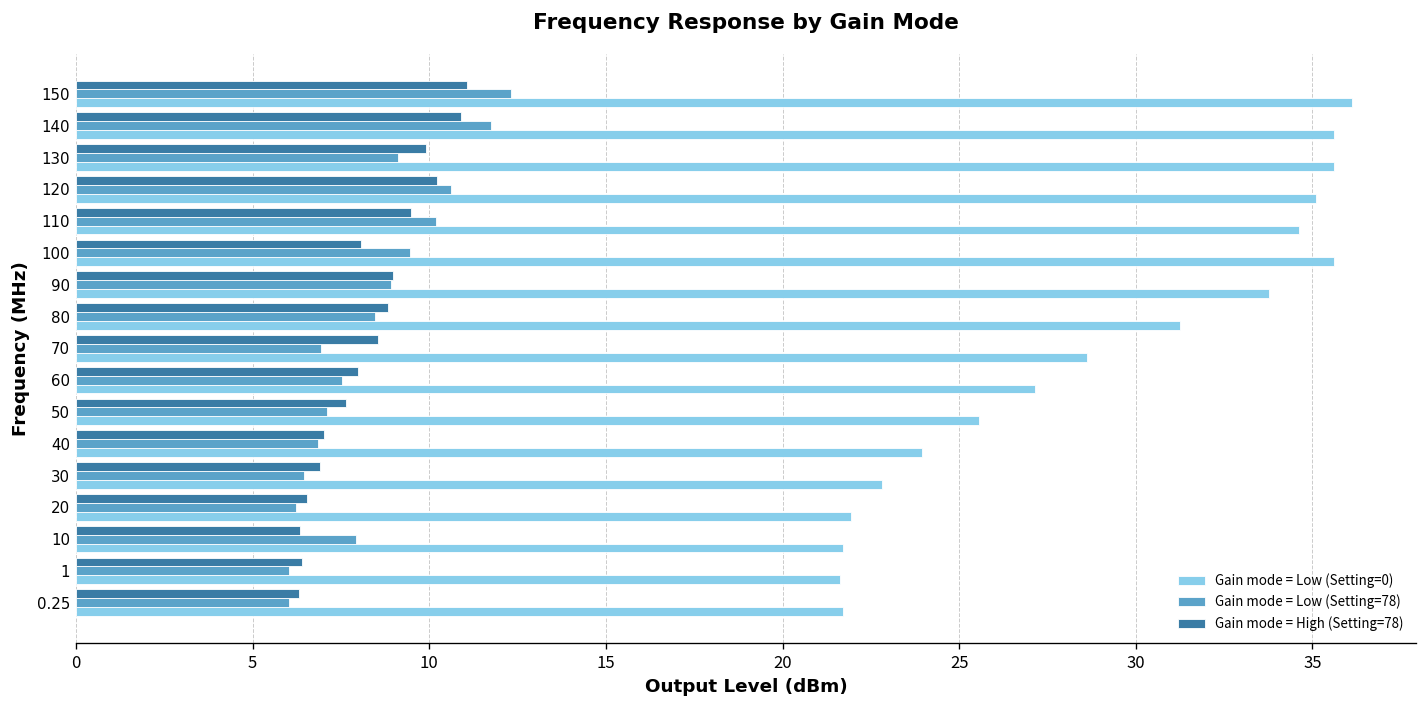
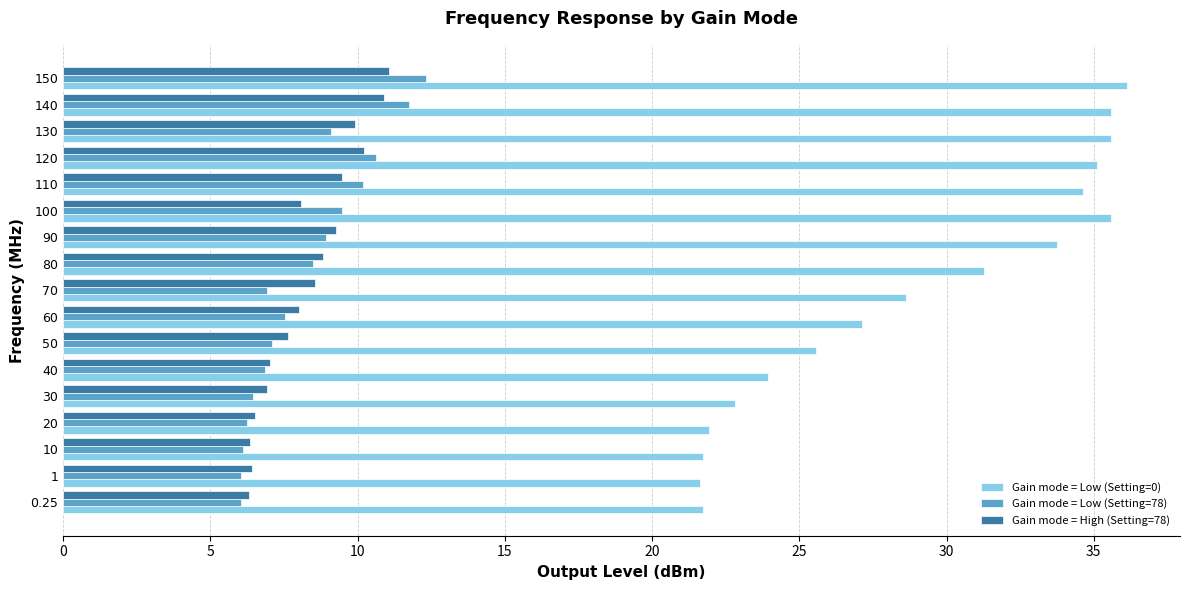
  {
    "Gain mode = Low (Setting=0)": {
      "150": 36.1,
      "140": 35.6,
      "130": 35.6,
      "120": 35.1,
      "110": 34.6,
      "100": 35.6,
      "90": 33.8,
      "80": 31.3,
      "70": 28.6,
      "60": 27.1,
      "50": 25.6,
      "40": 23.9,
      "30": 22.8,
      "20": 21.9,
      "10": 21.7,
      "1": 21.6,
      "0.25": 21.7
    },
    "Gain mode = Low (Setting=78)": {
      "150": 12.3,
      "140": 11.7,
      "130": 9.1,
      "120": 10.6,
      "110": 10.2,
      "100": 9.4,
      "90": 8.9,
      "80": 8.5,
      "70": 6.9,
      "60": 7.5,
      "50": 7.1,
      "40": 6.8,
      "30": 6.5,
      "20": 6.2,
-     "10": 7.9,
+     "10": 6.1,
      "1": 6.0,
      "0.25": 6.0
    },
    "Gain mode = High (Setting=78)": {
      "150": 11.1,
      "140": 10.9,
      "130": 9.9,
      "120": 10.2,
      "110": 9.5,
      "100": 8.1,
-     "90": 9.0,
+     "90": 9.3,
      "80": 8.8,
      "70": 8.5,
      "60": 8.0,
      "50": 7.6,
      "40": 7.0,
      "30": 6.9,
      "20": 6.5,
      "10": 6.3,
      "1": 6.4,
      "0.25": 6.3
    }
  }
